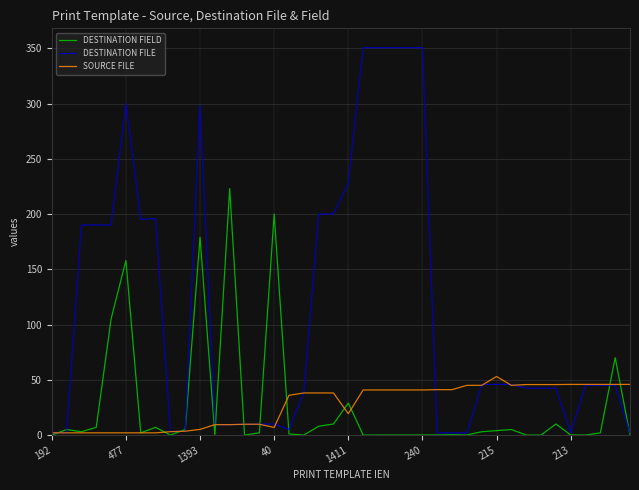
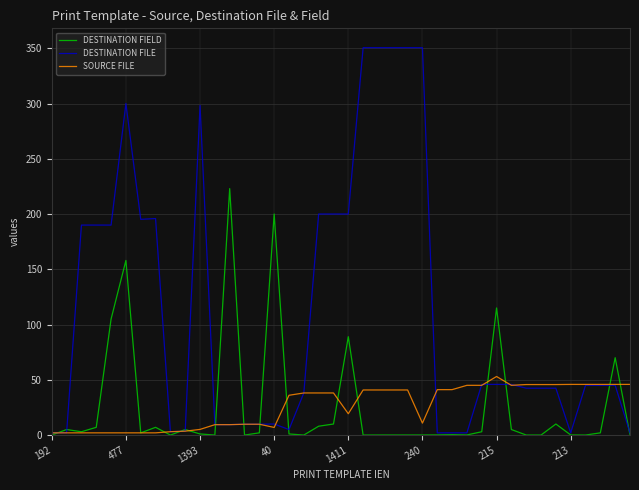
  {
    "DESTINATION FIELD": {
      "477": 158,
-     "1393": 179,
+     "1393": 1,
      "40": 200,
-     "1411": 29,
+     "1411": 89,
      "240": 0,
-     "215": 4
+     "215": 115
    },
    "DESTINATION FILE": {
      "477": 300,
      "1393": 298,
      "40": 10,
-     "1411": 228,
+     "1411": 200,
      "240": 351,
      "215": 46
    },
    "SOURCE FILE": {
      "477": 2,
      "1393": 5,
      "40": 7,
      "1411": 19,
-     "240": 41,
+     "240": 11,
      "215": 53,
      "213": 46
    }
  }
